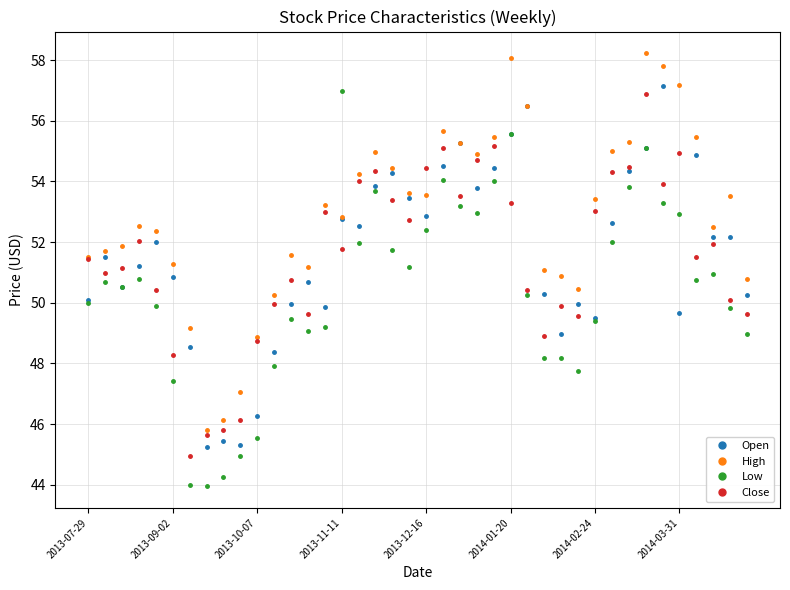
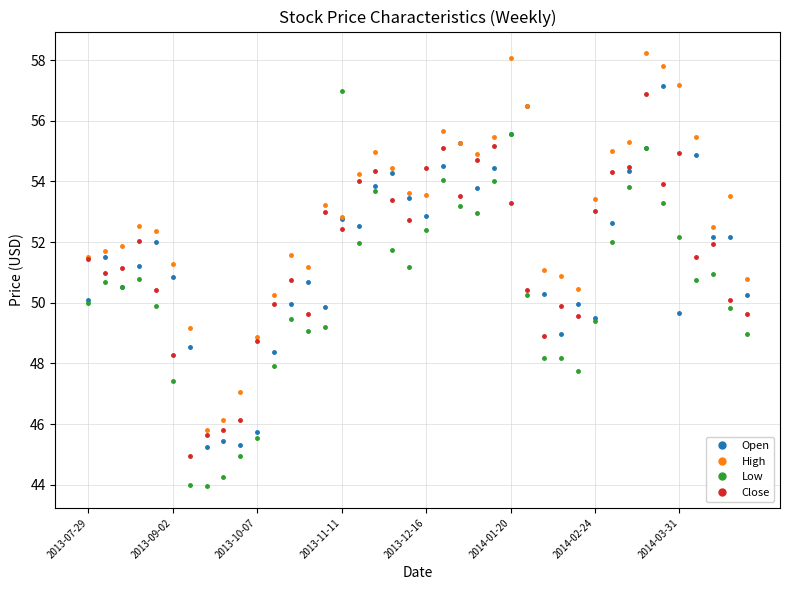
  {
    "Open": {
      "2013-07-29": 50.1,
      "2013-09-02": 50.8,
-     "2013-10-07": 46.3,
+     "2013-10-07": 45.7,
      "2013-12-16": 52.9,
      "2014-03-31": 49.7
    },
    "High": {
      "2013-09-02": 51.3,
      "2013-10-07": 48.9,
      "2013-12-16": 53.6,
      "2014-01-20": 58.1,
      "2014-02-24": 53.4,
      "2014-03-31": 57.2
    },
    "Low": {
      "2013-07-29": 50.0,
      "2013-09-02": 47.4,
      "2013-10-07": 45.5,
      "2013-11-11": 57.0,
      "2013-12-16": 52.4,
-     "2014-03-31": 52.9
+     "2014-03-31": 52.2
    },
    "Close": {
      "2013-09-02": 48.3,
      "2013-10-07": 48.7,
-     "2013-11-11": 51.8,
+     "2013-11-11": 52.4,
      "2013-12-16": 54.5,
      "2014-01-20": 53.3,
      "2014-02-24": 53.0,
      "2014-03-31": 55.0
    }
  }
